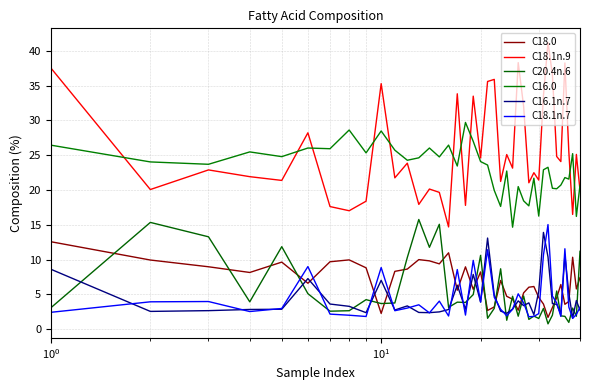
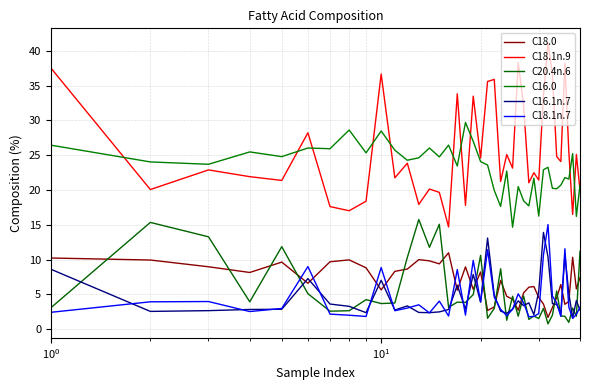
  {
    "C18.0": {
-     "10^0": 13,
-     "10^1": 2
+     "10^0": 10,
+     "10^1": 6
    },
    "C18.1n.9": {
      "10^0": 38,
-     "10^1": 35
+     "10^1": 37
    },
    "C16.1n.7": {
      "10^0": 9,
      "10^1": 7
    },
    "C18.1n.7": {
      "10^0": 2,
      "10^1": 9
    }
  }
